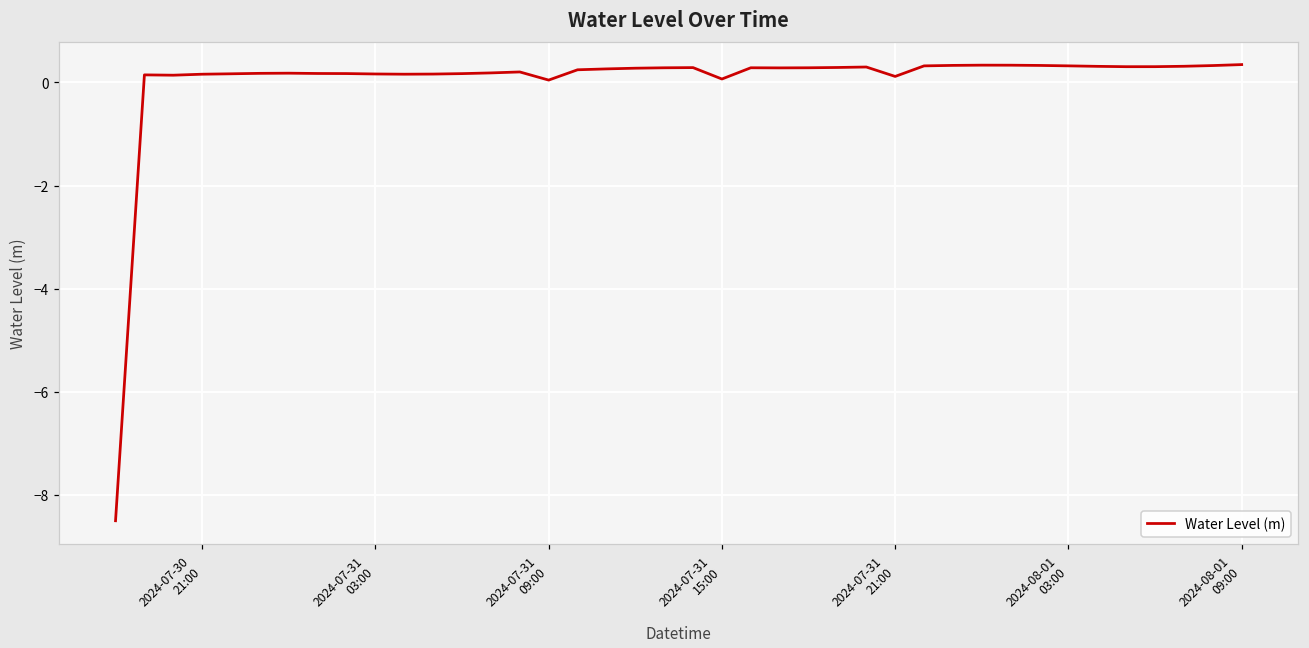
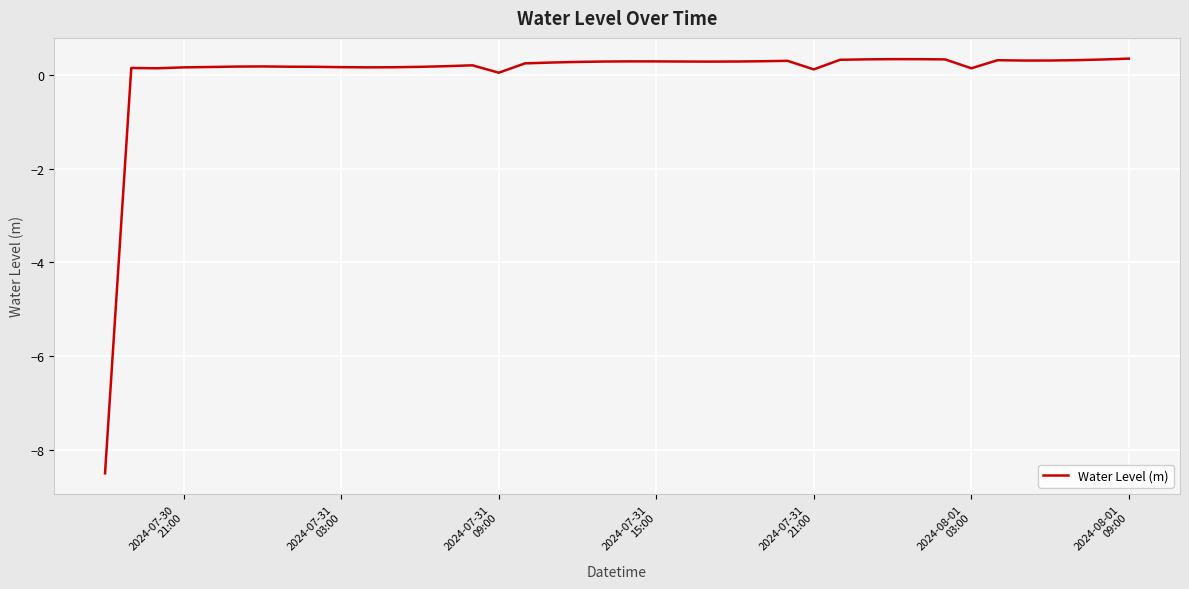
  {
    "2024-07-30 21:00": 0.2,
    "2024-07-31 03:00": 0.2,
    "2024-07-31 09:00": 0.0,
-   "2024-07-31 15:00": 0.1,
+   "2024-07-31 15:00": 0.3,
    "2024-07-31 21:00": 0.1,
-   "2024-08-01 03:00": 0.3,
+   "2024-08-01 03:00": 0.1,
    "2024-08-01 09:00": 0.3
  }
